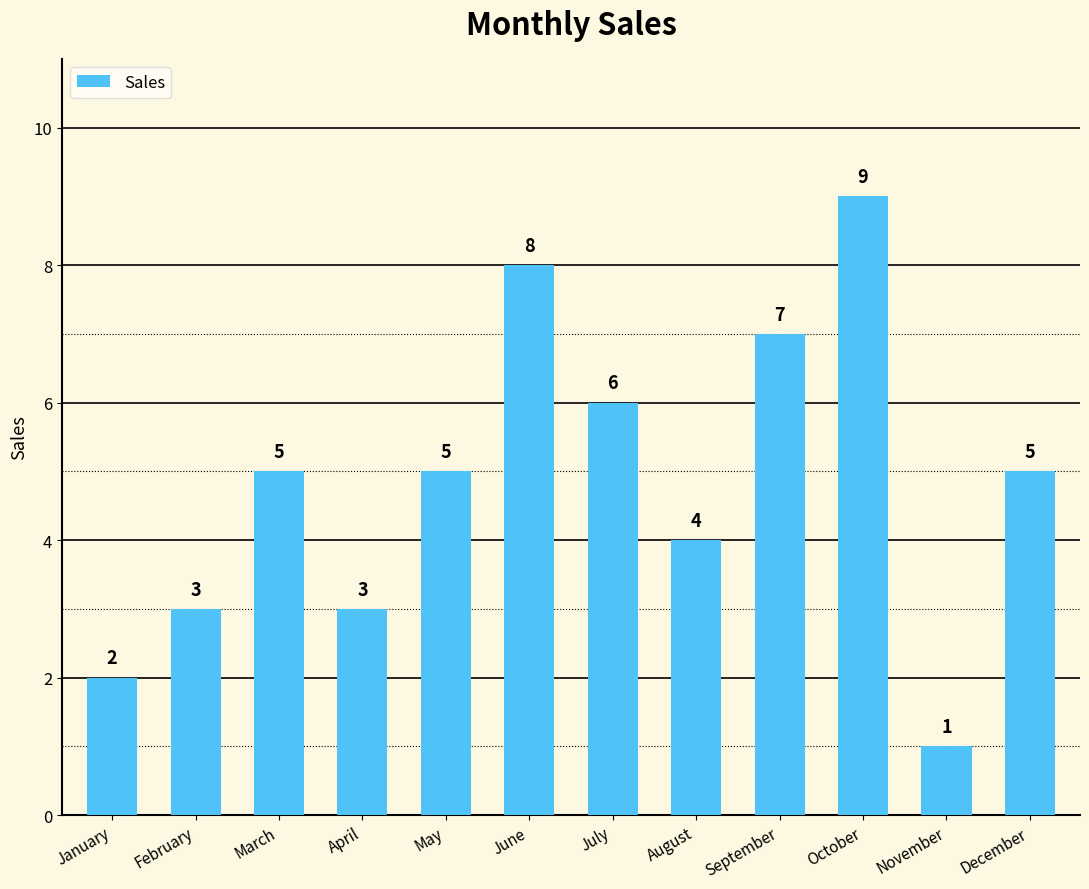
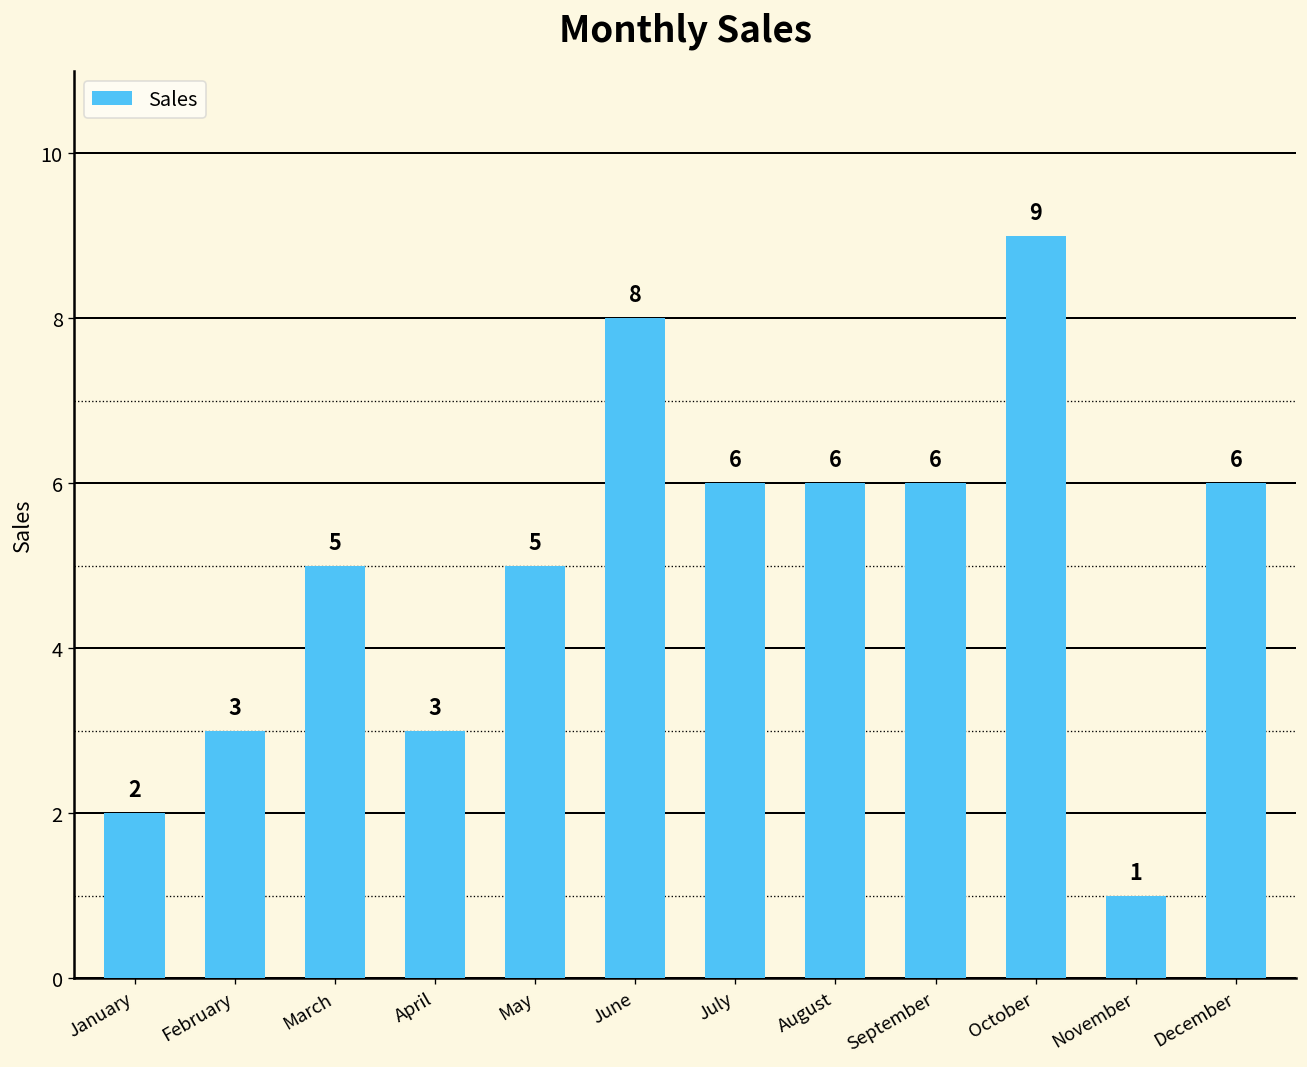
  {
    "January": 2,
    "February": 3,
    "March": 5,
    "April": 3,
    "May": 5,
    "June": 8,
    "July": 6,
-   "August": 4,
-   "September": 7,
+   "August": 6,
+   "September": 6,
    "October": 9,
    "November": 1,
-   "December": 5
+   "December": 6
  }
